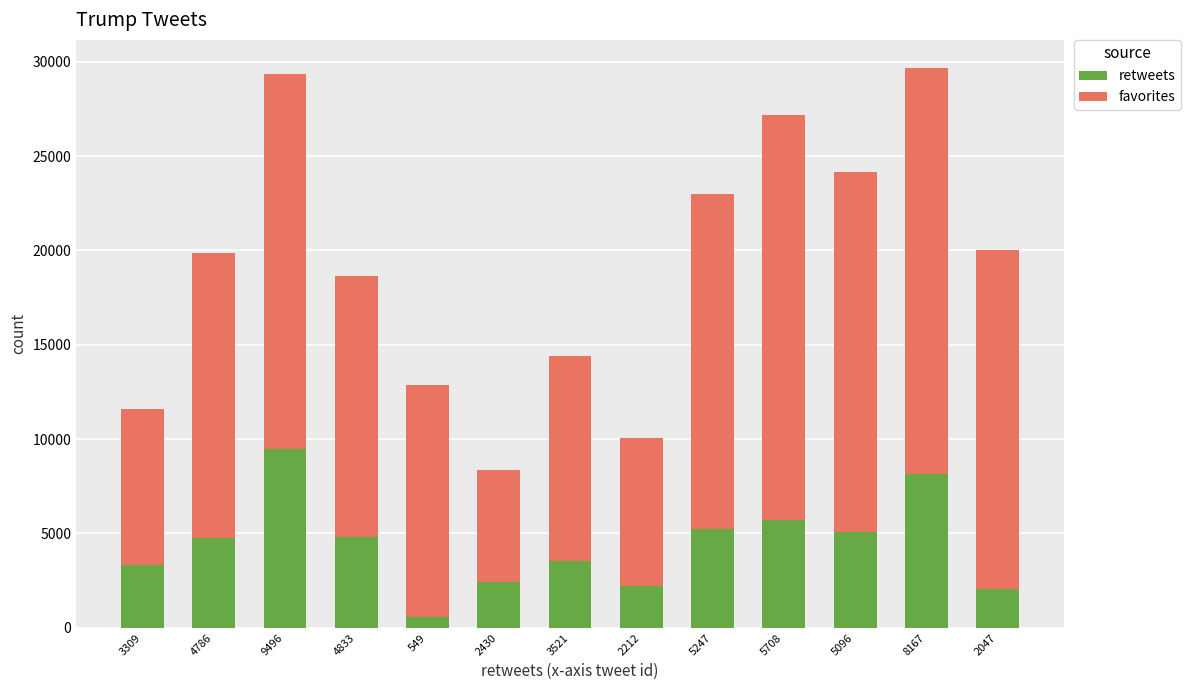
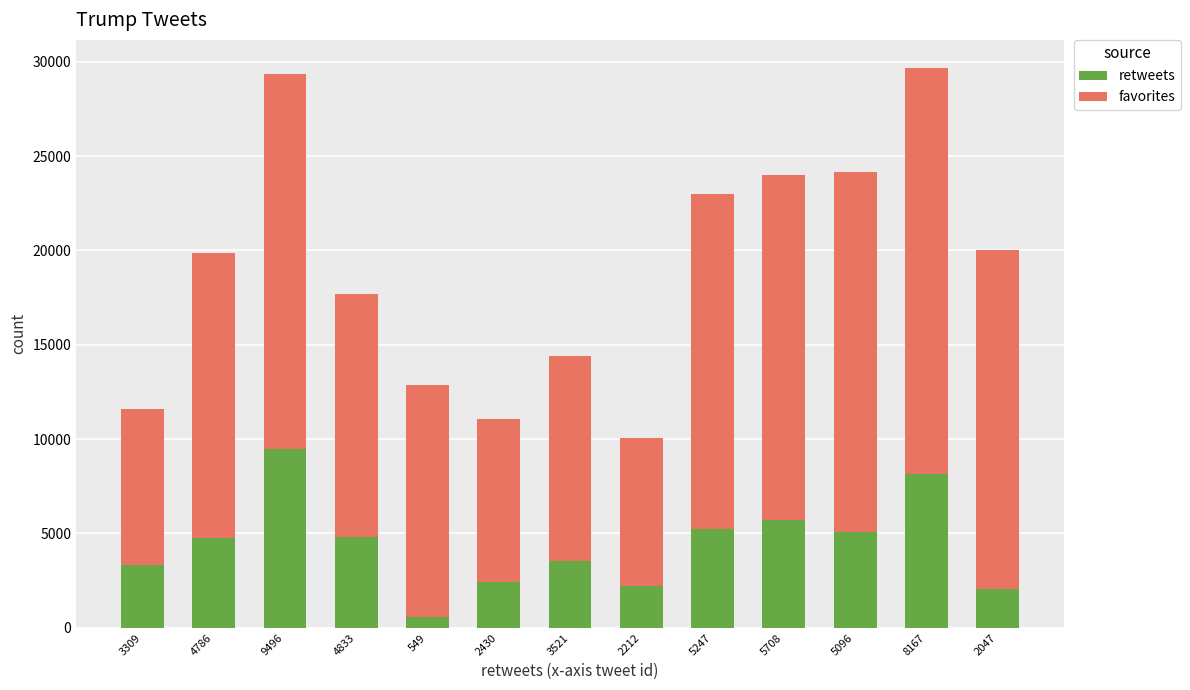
  {
    "retweets": {
      "3309": 3300,
      "4786": 4800,
      "9496": 9500,
      "4833": 4800,
      "549": 500,
      "2430": 2400,
      "3521": 3500,
      "2212": 2200,
      "5247": 5200,
      "5708": 5700,
      "5096": 5100,
      "8167": 8200,
      "2047": 2000
    },
    "favorites": {
      "3309": 8300,
      "4786": 15100,
      "9496": 19900,
-     "4833": 13800,
+     "4833": 12900,
      "549": 12300,
-     "2430": 5900,
+     "2430": 8700,
      "3521": 10900,
      "2212": 7800,
      "5247": 17700,
-     "5708": 21500,
+     "5708": 18300,
      "5096": 19000,
      "8167": 21500,
      "2047": 18000
    }
  }
